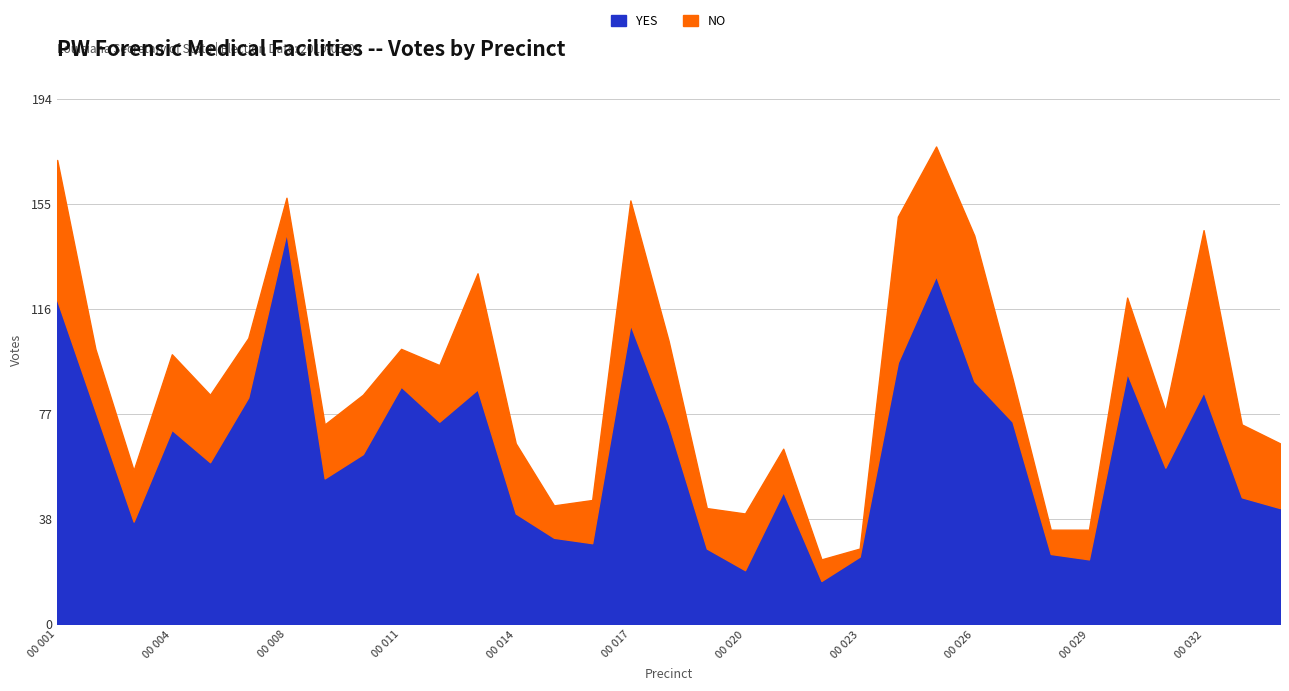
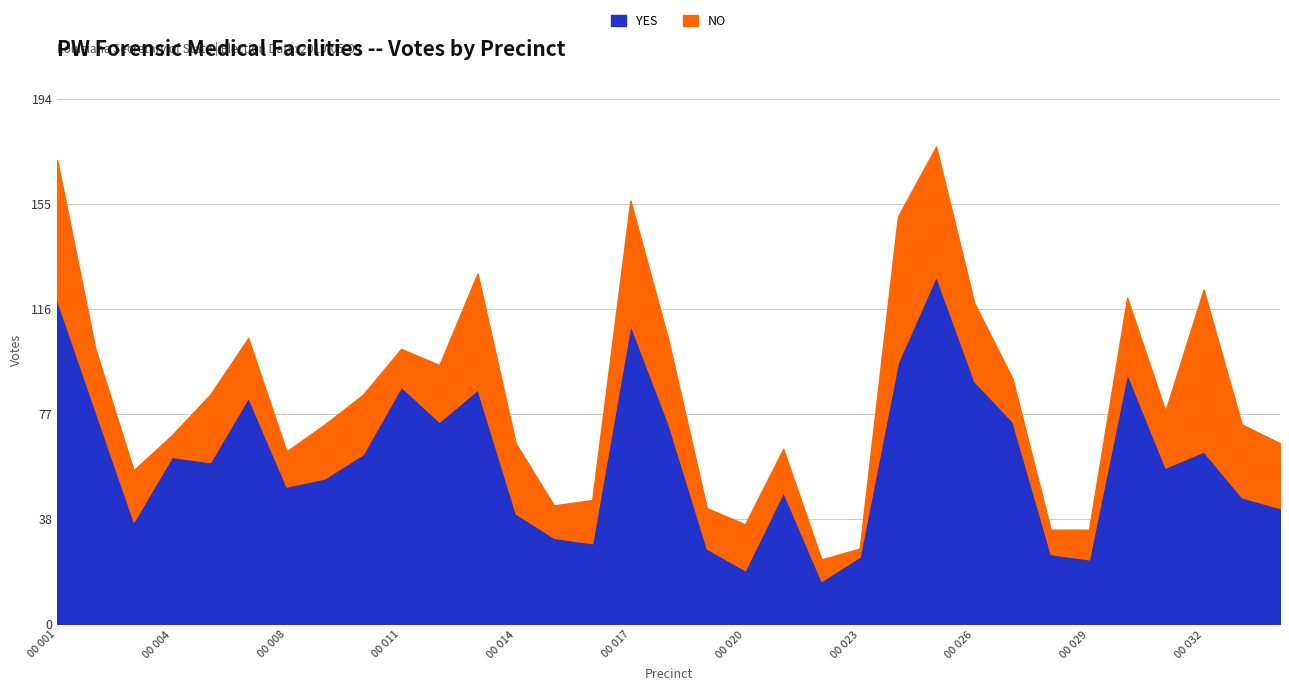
  {
    "YES": {
-     "00 004": 72,
-     "00 008": 145,
-     "00 032": 86
+     "00 004": 62,
+     "00 008": 51,
+     "00 032": 64
    },
    "NO": {
      "00 001": 52,
-     "00 004": 28,
+     "00 004": 8,
      "00 008": 13,
      "00 011": 14,
      "00 014": 26,
      "00 017": 46,
-     "00 020": 21,
+     "00 020": 17,
      "00 023": 3,
-     "00 026": 54,
+     "00 026": 29,
      "00 029": 11,
      "00 032": 60
    }
  }
